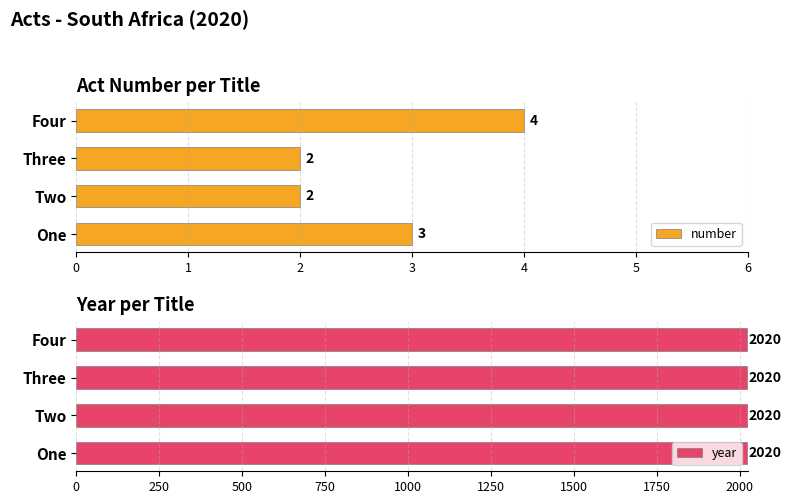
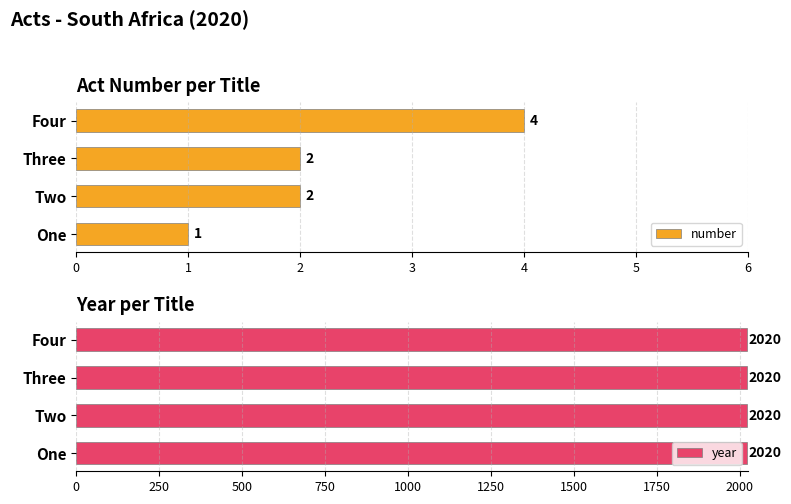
  {
    "Act Number per Title": {
      "Four": 4,
      "Three": 2,
      "Two": 2,
-     "One": 3
+     "One": 1
    },
    "Year per Title": {
      "Four": 2020,
      "Three": 2020,
      "Two": 2020,
      "One": 2020
    }
  }
